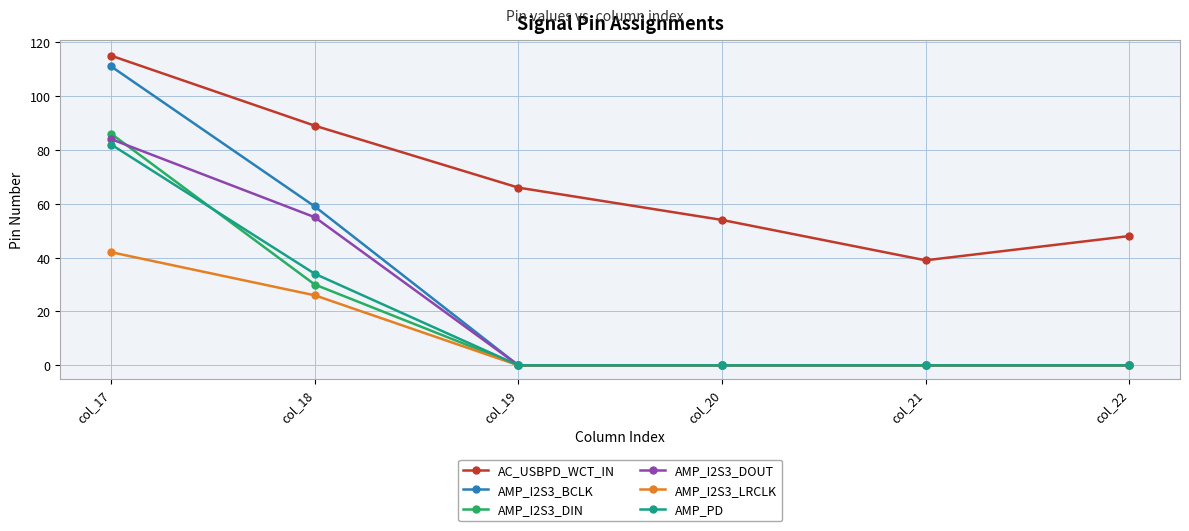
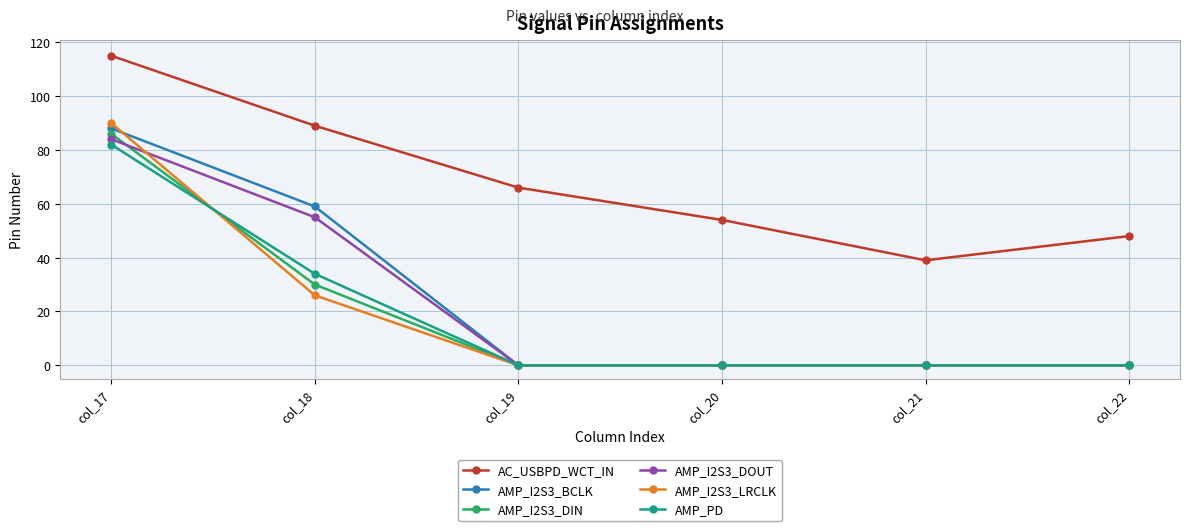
  {
    "AC_USBPD_WCT_IN": {
      "col_17": 115,
      "col_18": 89,
      "col_19": 66,
      "col_20": 54,
      "col_21": 39,
      "col_22": 48
    },
    "AMP_I2S3_BCLK": {
-     "col_17": 111,
+     "col_17": 88,
      "col_18": 59
    },
    "AMP_I2S3_DOUT": {
      "col_17": 84,
      "col_18": 55
    },
    "AMP_I2S3_LRCLK": {
-     "col_17": 42,
+     "col_17": 90,
      "col_18": 26
    }
  }
